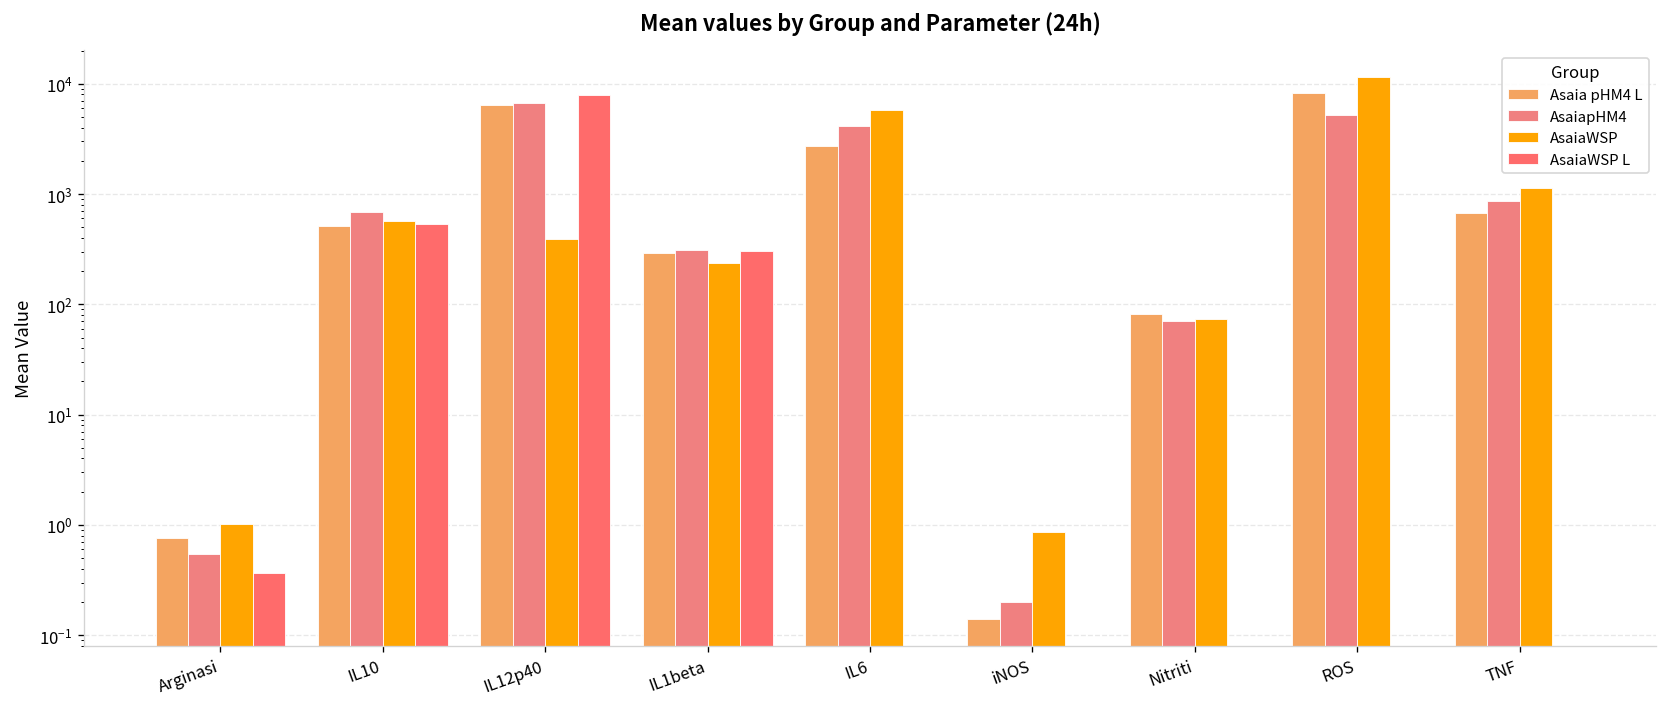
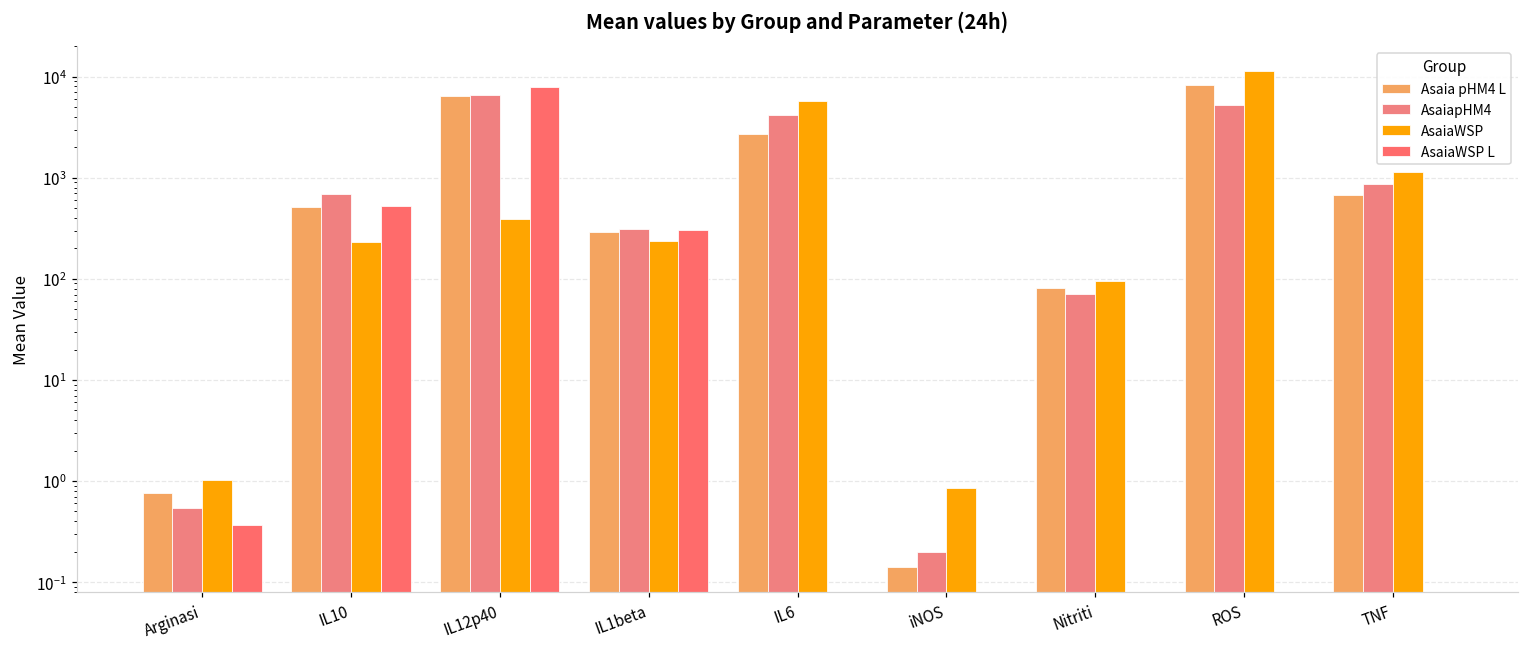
  {
    "AsaiaWSP": {
      "Arginasi": 1,
-     "IL10": 600,
+     "IL10": 230,
      "IL12p40": 390,
      "IL1beta": 240,
      "IL6": 6000,
      "iNOS": 0.9,
-     "Nitriti": 70,
+     "Nitriti": 100,
      "ROS": 11000,
      "TNF": 1100
    }
  }
